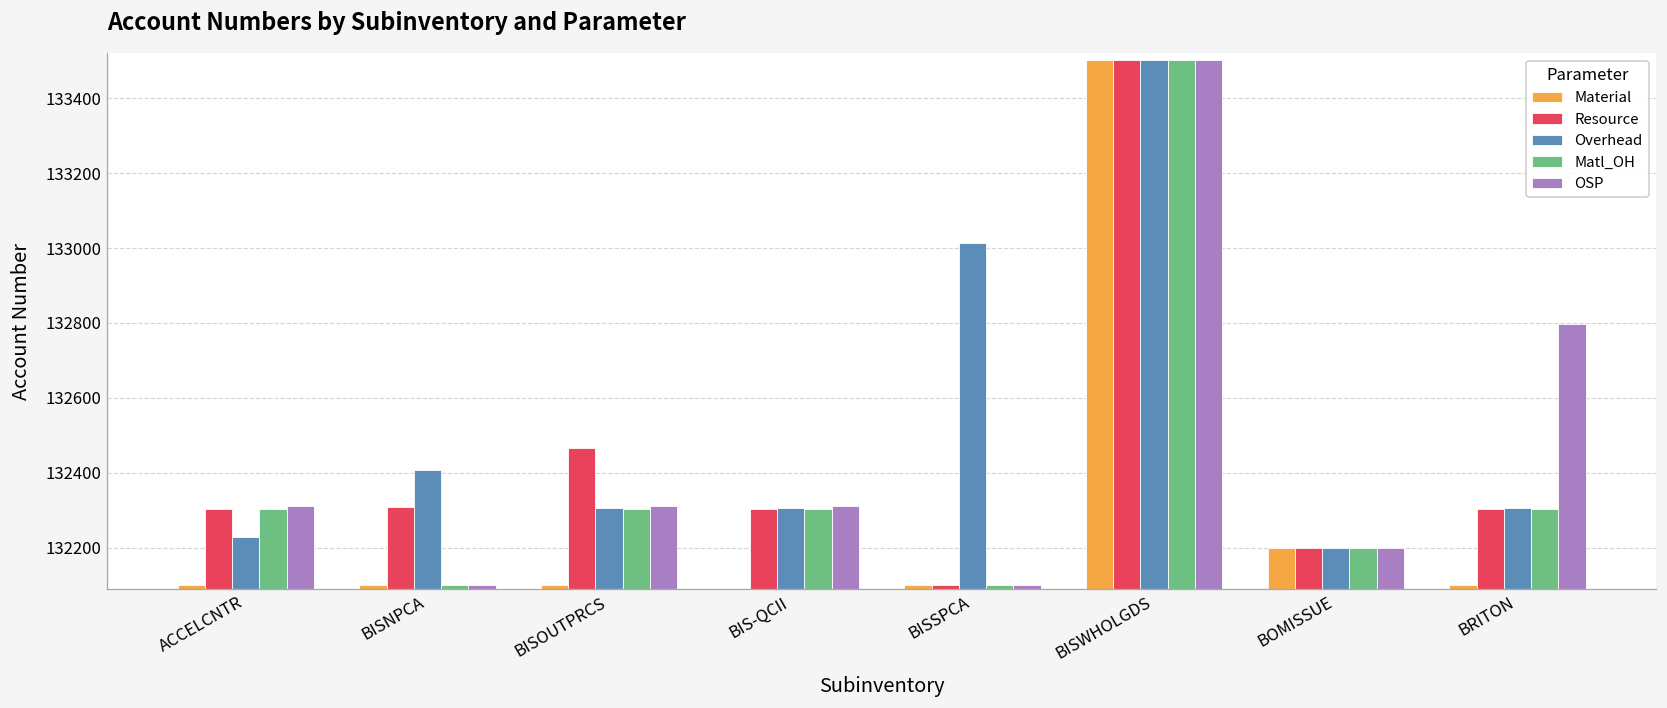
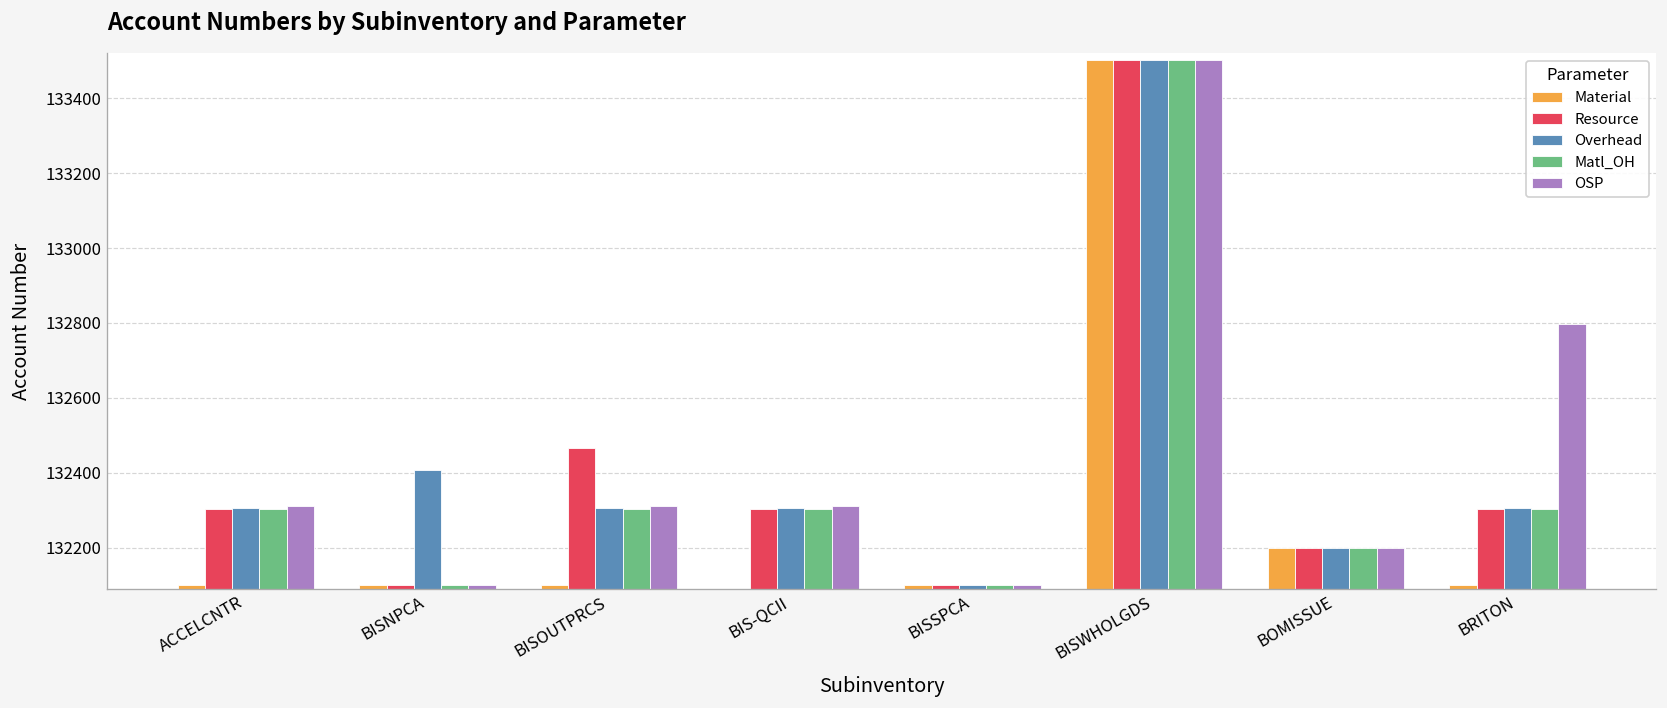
  {
    "Material": {
      "ACCELCNTR": 132100,
      "BISNPCA": 132100,
      "BISOUTPRCS": 132100,
      "BISSPCA": 132100,
      "BISWHOLGDS": 133500,
      "BOMISSUE": 132200,
      "BRITON": 132100
    },
    "Resource": {
      "ACCELCNTR": 132300,
-     "BISNPCA": 132310,
+     "BISNPCA": 132100,
      "BISOUTPRCS": 132470,
      "BIS-QCII": 132300,
      "BISSPCA": 132100,
      "BISWHOLGDS": 133500,
      "BOMISSUE": 132200,
      "BRITON": 132300
    },
    "Overhead": {
-     "ACCELCNTR": 132230,
+     "ACCELCNTR": 132310,
      "BISNPCA": 132410,
      "BISOUTPRCS": 132310,
      "BIS-QCII": 132310,
-     "BISSPCA": 133010,
+     "BISSPCA": 132100,
      "BISWHOLGDS": 133500,
      "BOMISSUE": 132200,
      "BRITON": 132310
    },
    "Matl_OH": {
      "ACCELCNTR": 132300,
      "BISNPCA": 132100,
      "BISOUTPRCS": 132300,
      "BIS-QCII": 132300,
      "BISSPCA": 132100,
      "BISWHOLGDS": 133500,
      "BOMISSUE": 132200,
      "BRITON": 132300
    },
    "OSP": {
      "ACCELCNTR": 132310,
      "BISNPCA": 132100,
      "BISOUTPRCS": 132310,
      "BIS-QCII": 132310,
      "BISSPCA": 132100,
      "BISWHOLGDS": 133500,
      "BOMISSUE": 132200,
      "BRITON": 132800
    }
  }
